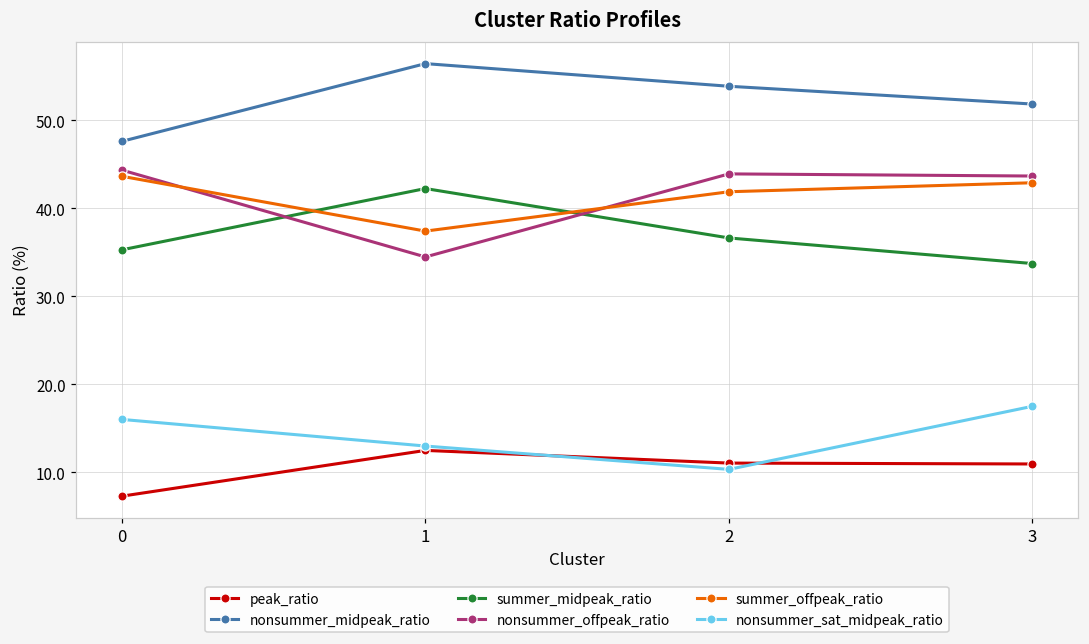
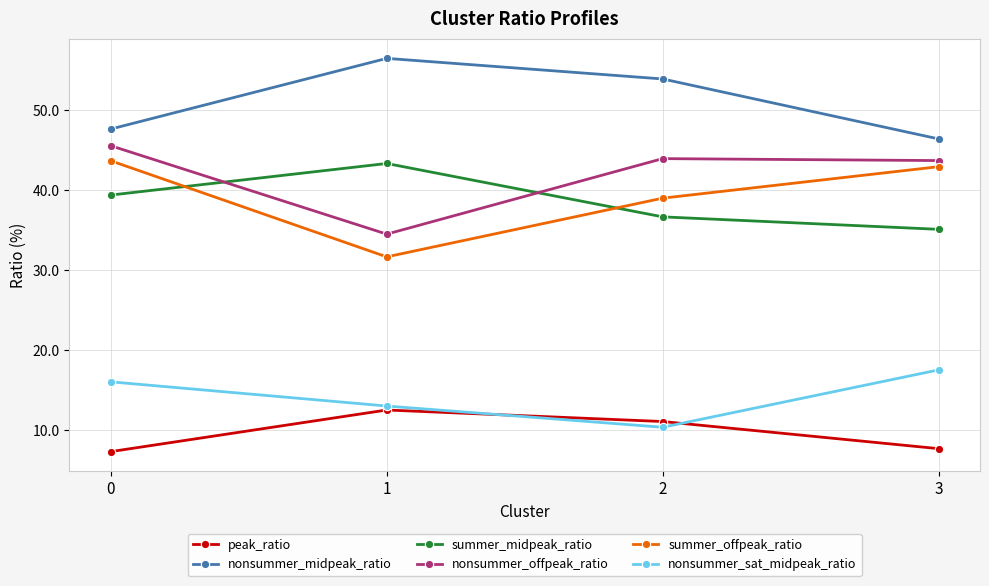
  {
    "peak_ratio": {
      "0": 7,
      "1": 13,
      "2": 11,
-     "3": 11
+     "3": 8
    },
    "nonsummer_midpeak_ratio": {
      "0": 48,
      "1": 56,
      "2": 54,
-     "3": 52
+     "3": 46
    },
    "summer_midpeak_ratio": {
-     "0": 35,
-     "1": 42,
+     "0": 39,
+     "1": 43,
      "2": 37,
-     "3": 34
+     "3": 35
    },
    "nonsummer_offpeak_ratio": {
-     "0": 44,
+     "0": 46,
      "1": 34,
      "2": 44,
      "3": 44
    },
    "summer_offpeak_ratio": {
      "0": 44,
-     "1": 37,
-     "2": 42,
+     "1": 32,
+     "2": 39,
      "3": 43
    },
    "nonsummer_sat_midpeak_ratio": {
      "0": 16,
      "1": 13,
      "2": 10,
      "3": 18
    }
  }
